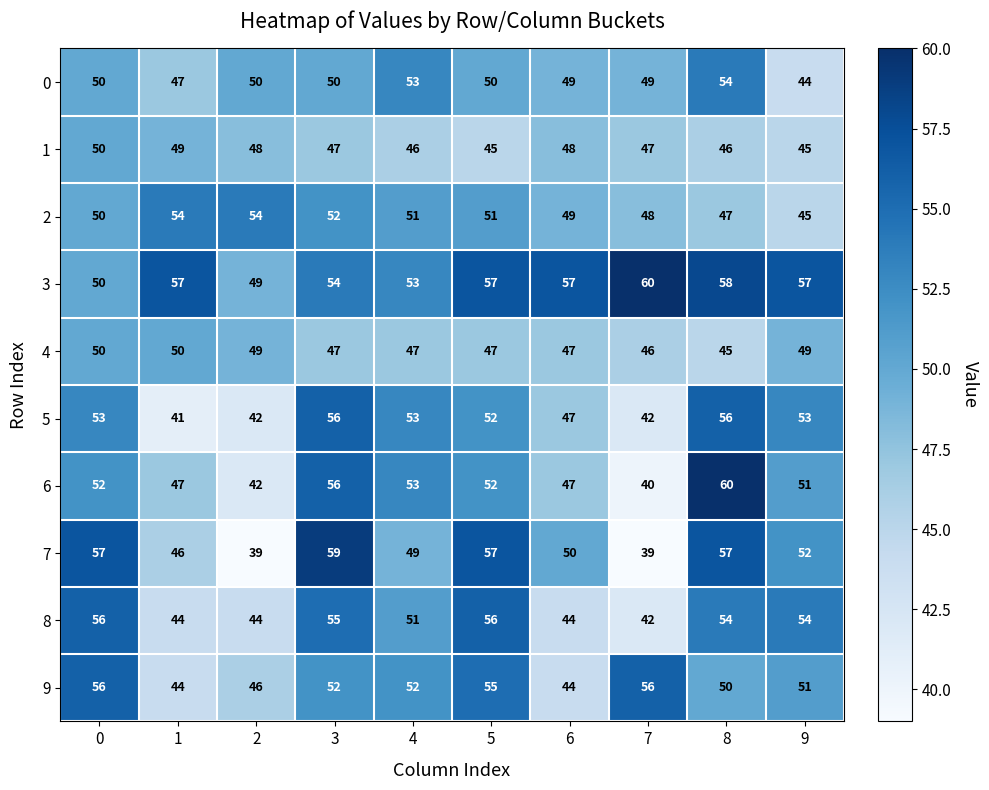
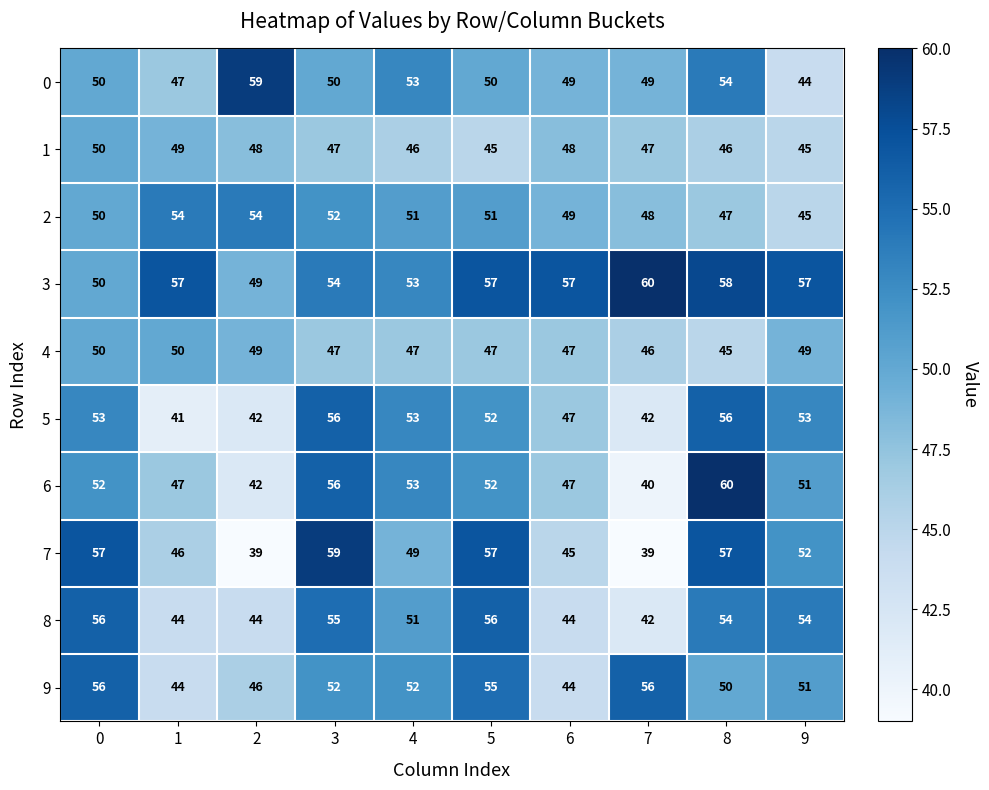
  {
    "0": {
      "0": 50,
      "1": 47,
-     "2": 50,
+     "2": 59,
      "3": 50,
      "4": 53,
      "5": 50,
      "6": 49,
      "7": 49,
      "8": 54,
      "9": 44
    },
    "1": {
      "0": 50,
      "1": 49,
      "2": 48,
      "3": 47,
      "4": 46,
      "5": 45,
      "6": 48,
      "7": 47,
      "8": 46,
      "9": 45
    },
    "2": {
      "0": 50,
      "1": 54,
      "2": 54,
      "3": 52,
      "4": 51,
      "5": 51,
      "6": 49,
      "7": 48,
      "8": 47,
      "9": 45
    },
    "3": {
      "0": 50,
      "1": 57,
      "2": 49,
      "3": 54,
      "4": 53,
      "5": 57,
      "6": 57,
      "7": 60,
      "8": 58,
      "9": 57
    },
    "4": {
      "0": 50,
      "1": 50,
      "2": 49,
      "3": 47,
      "4": 47,
      "5": 47,
      "6": 47,
      "7": 46,
      "8": 45,
      "9": 49
    },
    "5": {
      "0": 53,
      "1": 41,
      "2": 42,
      "3": 56,
      "4": 53,
      "5": 52,
      "6": 47,
      "7": 42,
      "8": 56,
      "9": 53
    },
    "6": {
      "0": 52,
      "1": 47,
      "2": 42,
      "3": 56,
      "4": 53,
      "5": 52,
      "6": 47,
      "7": 40,
      "8": 60,
      "9": 51
    },
    "7": {
      "0": 57,
      "1": 46,
      "2": 39,
      "3": 59,
      "4": 49,
      "5": 57,
-     "6": 50,
+     "6": 45,
      "7": 39,
      "8": 57,
      "9": 52
    },
    "8": {
      "0": 56,
      "1": 44,
      "2": 44,
      "3": 55,
      "4": 51,
      "5": 56,
      "6": 44,
      "7": 42,
      "8": 54,
      "9": 54
    },
    "9": {
      "0": 56,
      "1": 44,
      "2": 46,
      "3": 52,
      "4": 52,
      "5": 55,
      "6": 44,
      "7": 56,
      "8": 50,
      "9": 51
    }
  }
